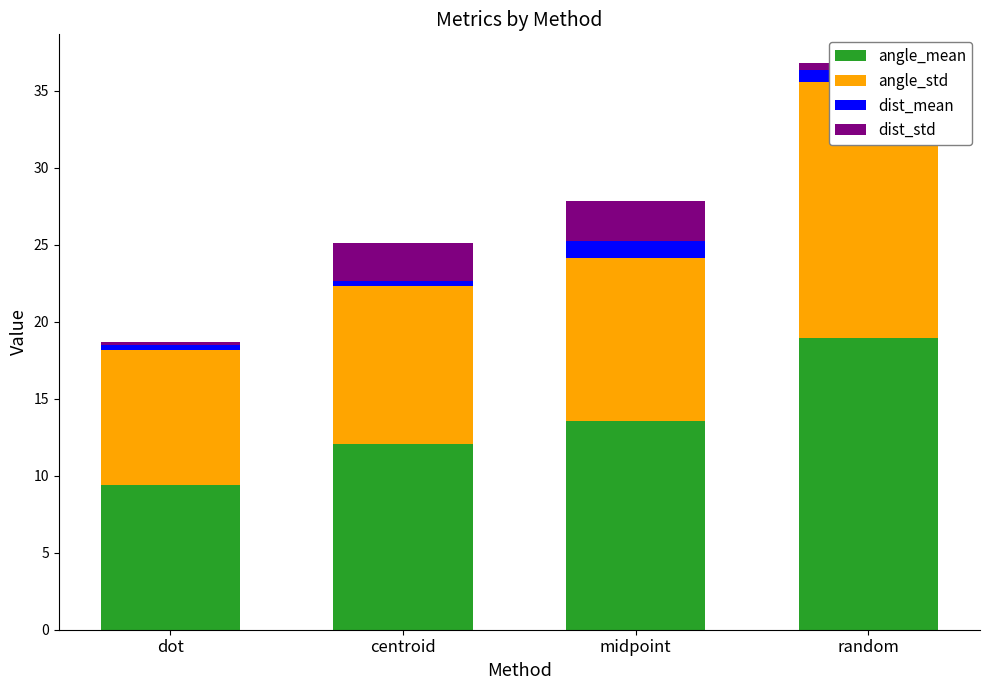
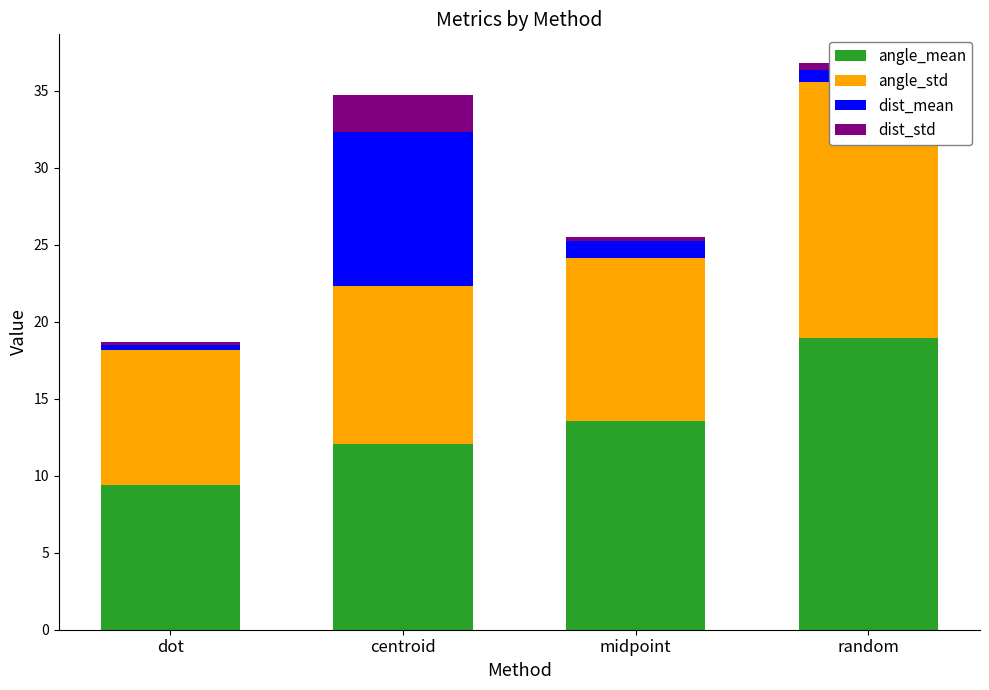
  {
    "angle_mean": {
      "dot": 9.4,
      "centroid": 12.0,
      "midpoint": 13.5,
      "random": 19.0
    },
    "angle_std": {
      "dot": 8.8,
      "centroid": 10.3,
      "midpoint": 10.6
    },
    "dist_mean": {
      "dot": 0.3,
-     "centroid": 0.3,
+     "centroid": 10.0,
      "midpoint": 1.1
    },
    "dist_std": {
      "dot": 0.2,
      "centroid": 2.5,
-     "midpoint": 2.6
+     "midpoint": 0.3
    }
  }
